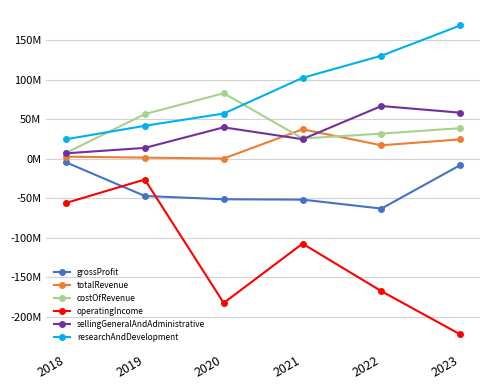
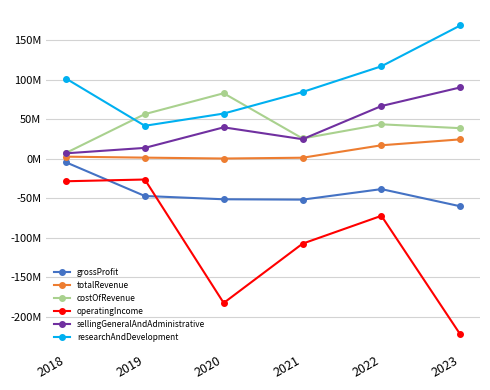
  {
    "grossProfit": {
      "2018": 0,
      "2019": -50000000,
      "2020": -50000000,
      "2021": -50000000,
-     "2022": -60000000,
-     "2023": -10000000
+     "2022": -40000000,
+     "2023": -60000000
    },
    "totalRevenue": {
      "2018": 0,
      "2019": 0,
      "2020": 0,
-     "2021": 40000000,
+     "2021": 0,
      "2022": 20000000,
      "2023": 20000000
    },
    "costOfRevenue": {
      "2019": 60000000,
      "2020": 80000000,
-     "2022": 30000000,
+     "2022": 40000000,
      "2023": 40000000
    },
    "operatingIncome": {
-     "2018": -60000000,
+     "2018": -30000000,
      "2019": -30000000,
      "2020": -180000000,
      "2021": -110000000,
-     "2022": -170000000,
+     "2022": -70000000,
      "2023": -220000000
    },
    "sellingGeneralAndAdministrative": {
      "2019": 10000000,
      "2020": 40000000,
      "2022": 70000000,
-     "2023": 60000000
+     "2023": 90000000
    },
    "researchAndDevelopment": {
-     "2018": 20000000,
+     "2018": 100000000,
      "2019": 40000000,
      "2020": 60000000,
-     "2021": 100000000,
-     "2022": 130000000,
+     "2021": 80000000,
+     "2022": 120000000,
      "2023": 170000000
    }
  }
